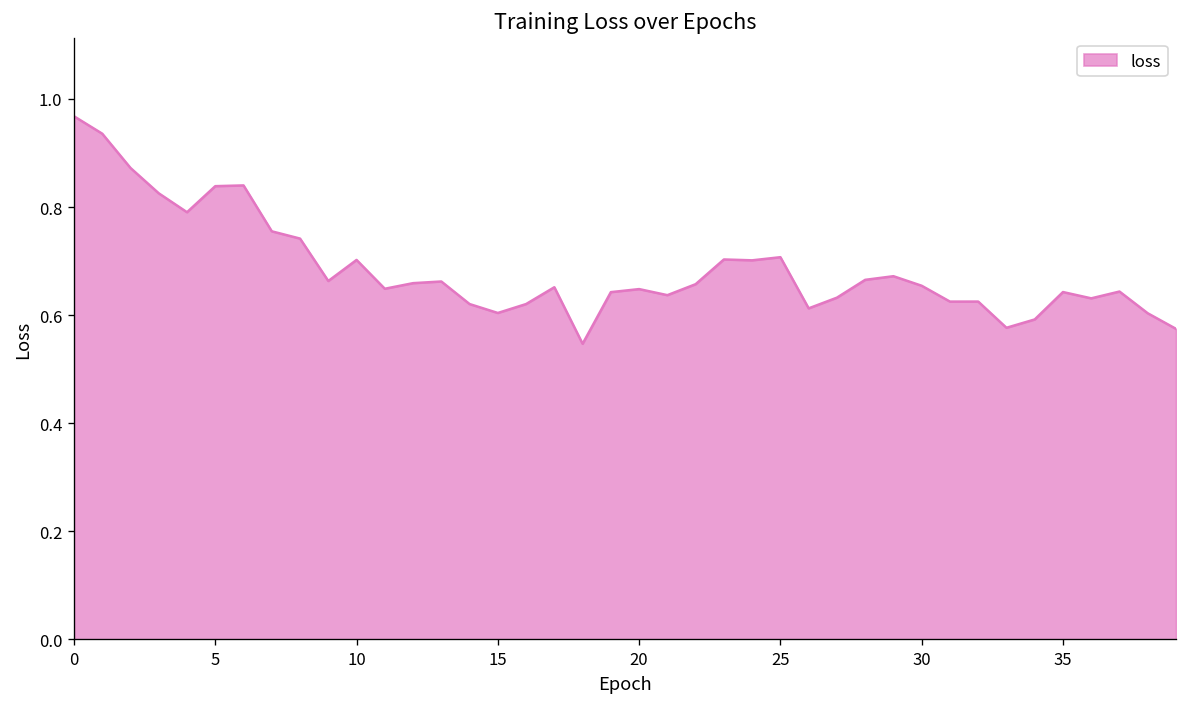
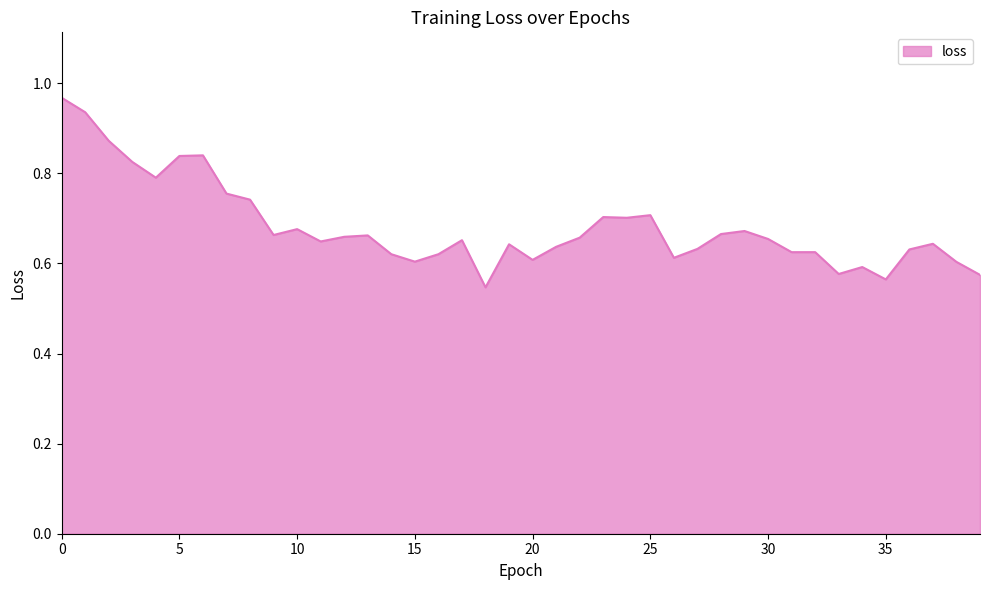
  {
    "0": 0.97,
    "5": 0.84,
-   "10": 0.70,
+   "10": 0.68,
    "15": 0.60,
-   "20": 0.65,
+   "20": 0.61,
    "25": 0.71,
    "30": 0.65,
-   "35": 0.64
+   "35": 0.56
  }
